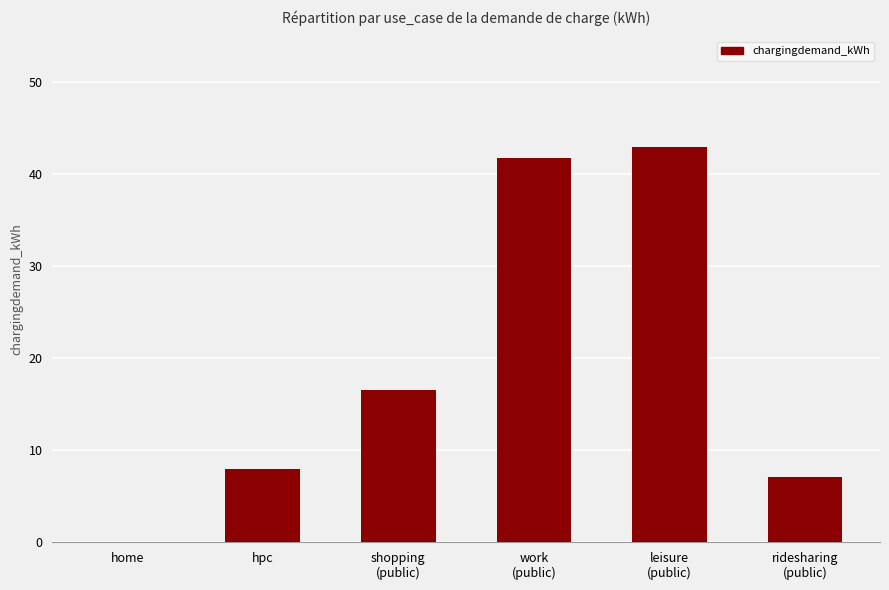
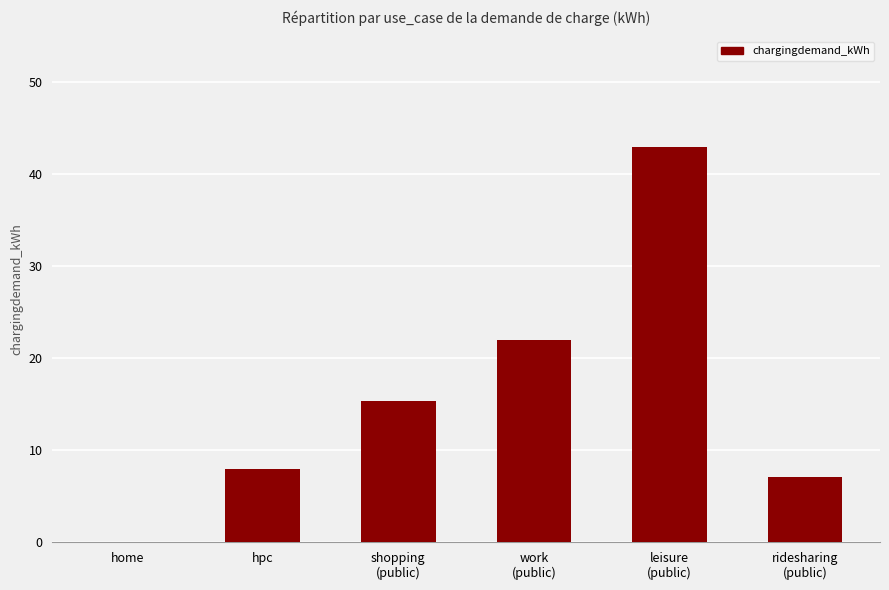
  {
    "home": 0,
    "hpc": 8,
-   "shopping (public)": 17,
-   "work (public)": 42,
+   "shopping (public)": 15,
+   "work (public)": 22,
    "leisure (public)": 43,
    "ridesharing (public)": 7
  }
